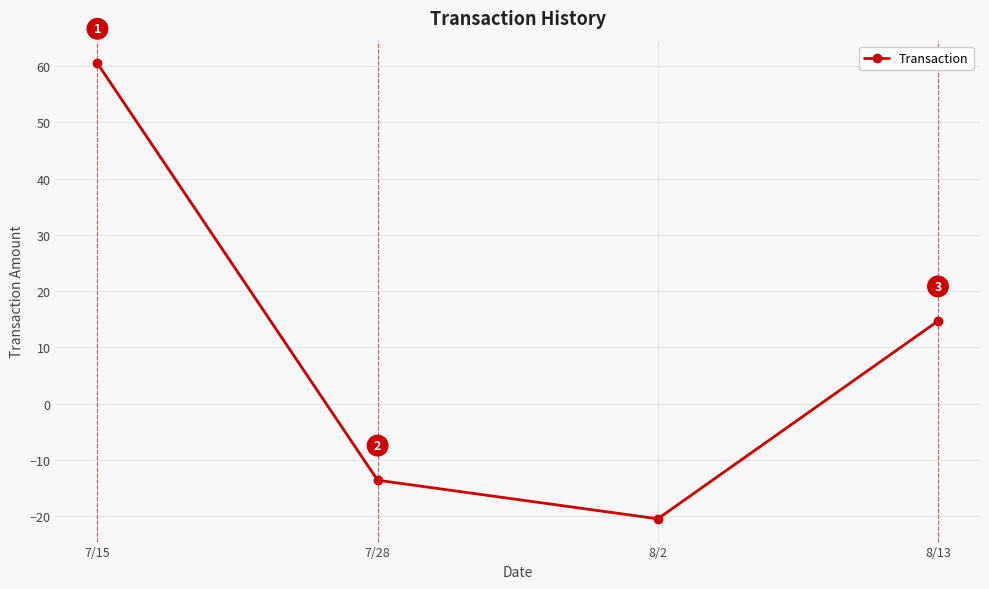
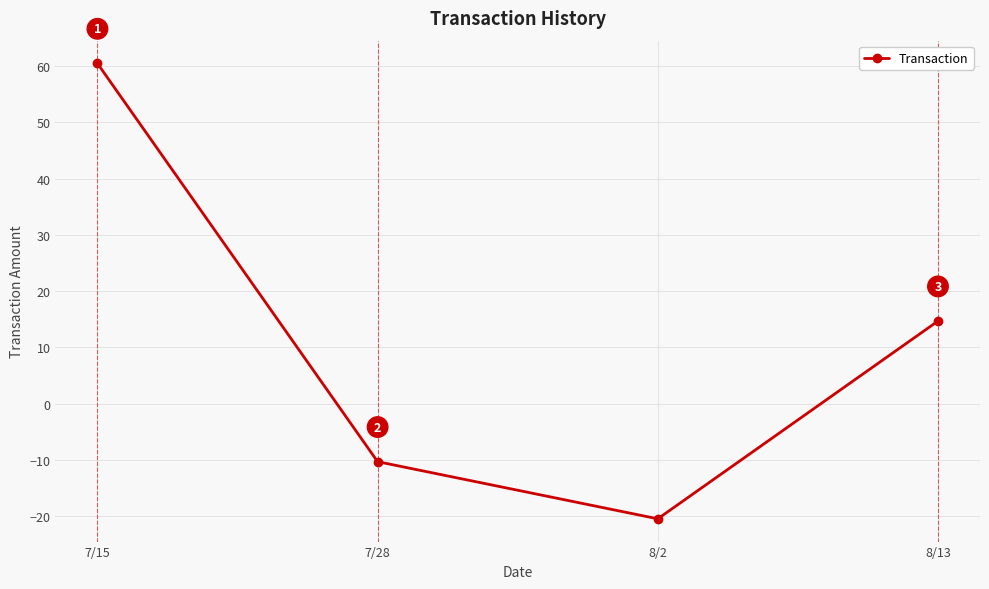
  {
    "7/15": 61,
-   "7/28": -14,
+   "7/28": -10,
    "8/2": -20,
    "8/13": 15
  }
